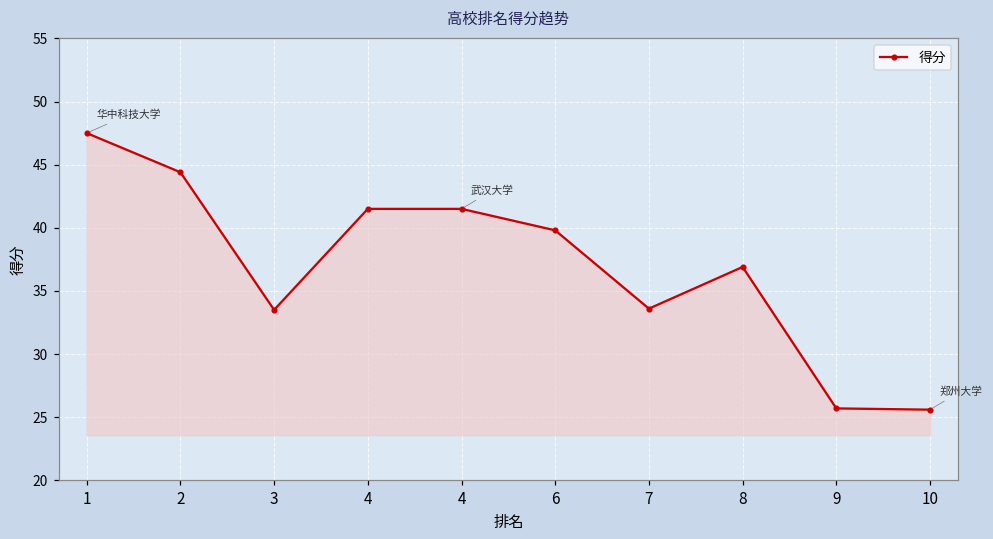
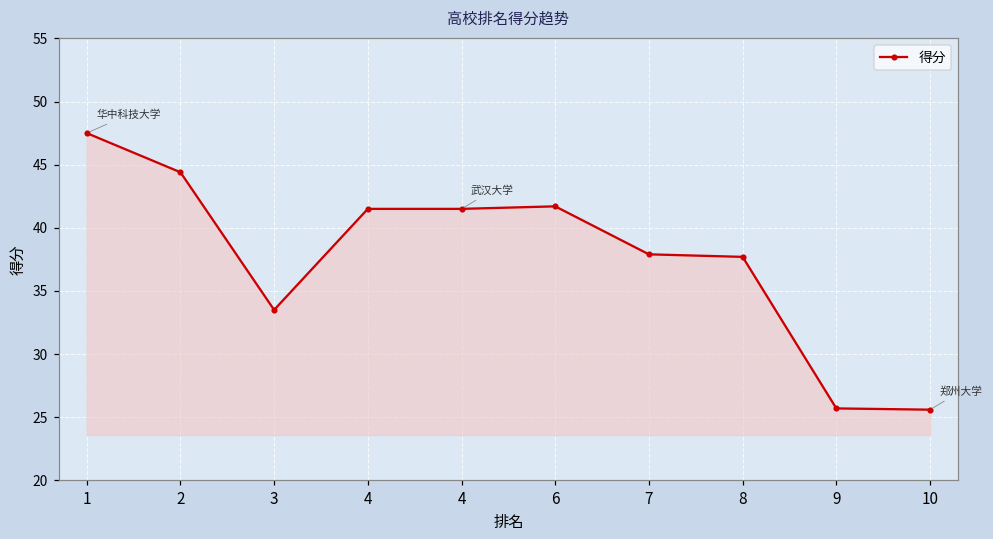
  {
    "1": 47.5,
    "2": 44.4,
    "3": 33.5,
-   "6": 39.8,
-   "7": 33.6,
-   "8": 36.9,
+   "6": 41.7,
+   "7": 37.9,
+   "8": 37.7,
    "9": 25.7,
    "10": 25.6
  }
